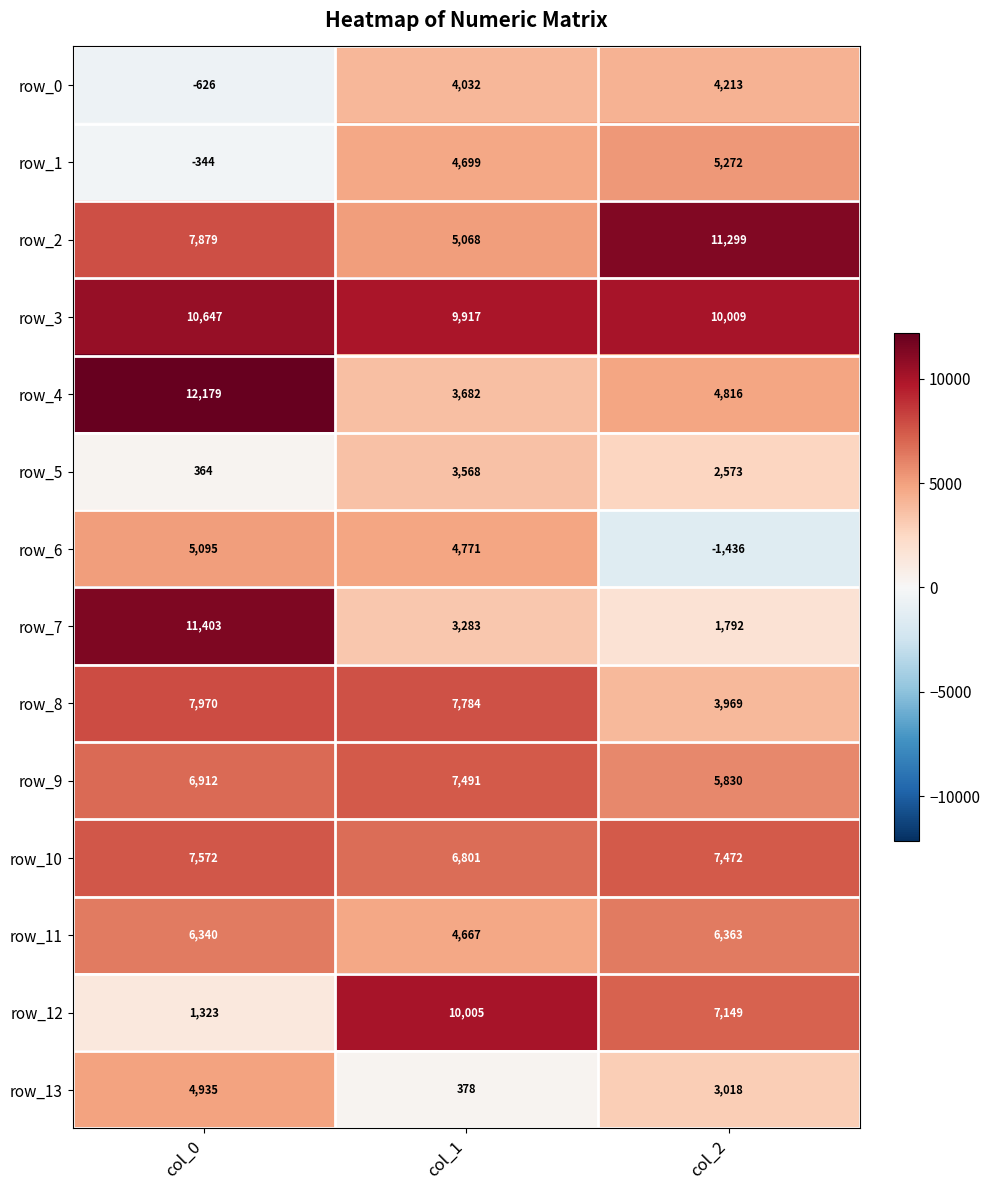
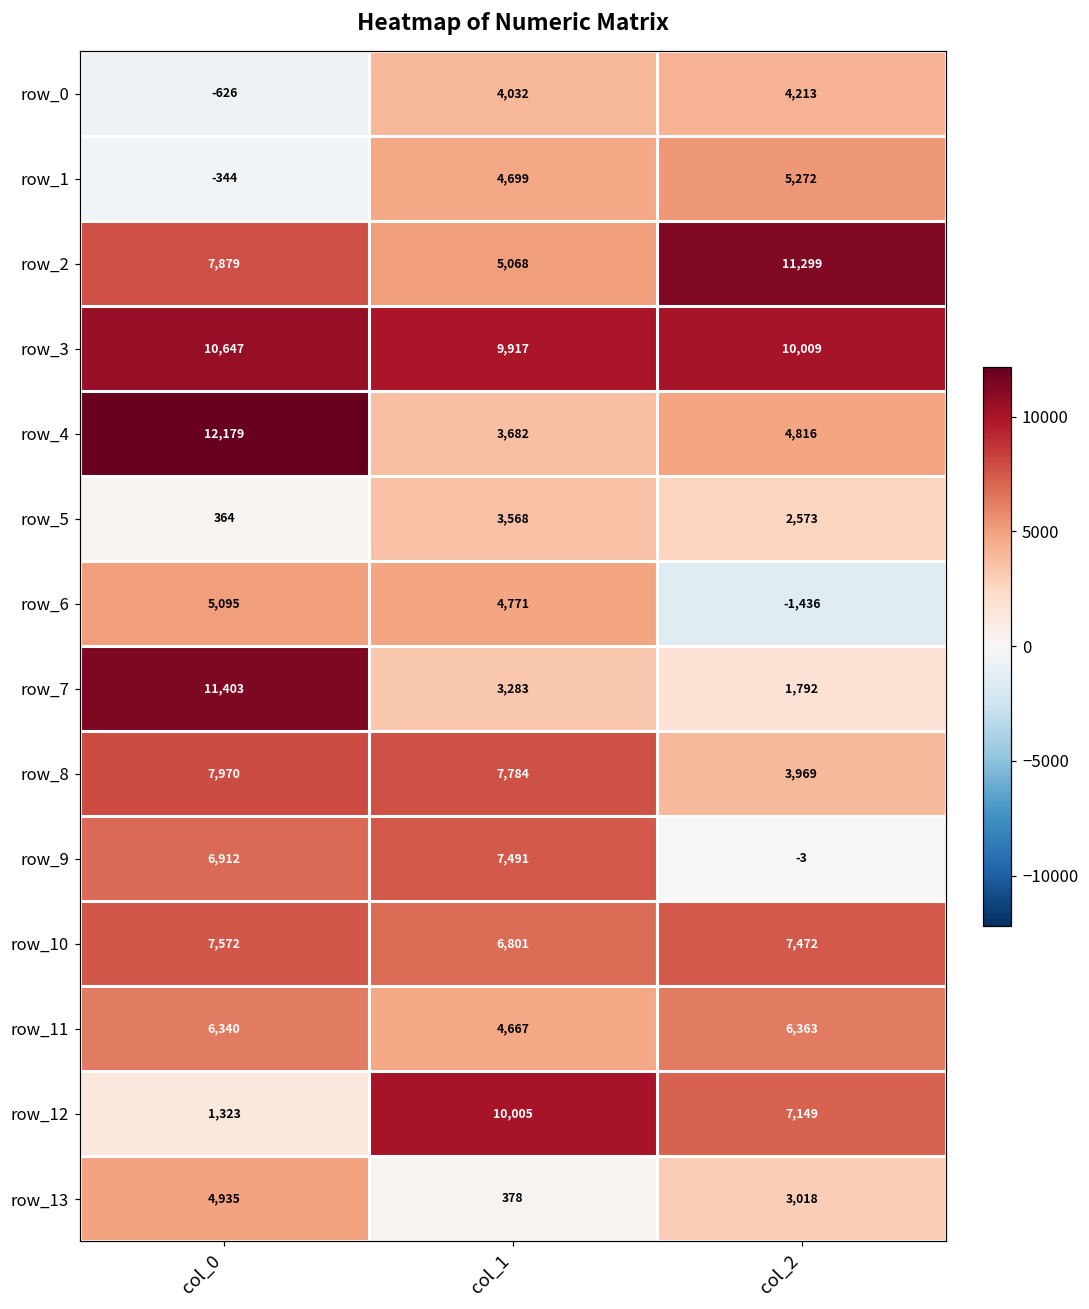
  {
    "row_0": {
      "col_0": "-626",
      "col_1": "4,032",
      "col_2": "4,213"
    },
    "row_1": {
      "col_0": "-344",
      "col_1": "4,699",
      "col_2": "5,272"
    },
    "row_2": {
      "col_0": "7,879",
      "col_1": "5,068",
      "col_2": "11,299"
    },
    "row_3": {
      "col_0": "10,647",
      "col_1": "9,917",
      "col_2": "10,009"
    },
    "row_4": {
      "col_0": "12,179",
      "col_1": "3,682",
      "col_2": "4,816"
    },
    "row_5": {
      "col_0": "364",
      "col_1": "3,568",
      "col_2": "2,573"
    },
    "row_6": {
      "col_0": "5,095",
      "col_1": "4,771",
      "col_2": "-1,436"
    },
    "row_7": {
      "col_0": "11,403",
      "col_1": "3,283",
      "col_2": "1,792"
    },
    "row_8": {
      "col_0": "7,970",
      "col_1": "7,784",
      "col_2": "3,969"
    },
    "row_9": {
      "col_0": "6,912",
      "col_1": "7,491",
-     "col_2": "5,830"
+     "col_2": "-3"
    },
    "row_10": {
      "col_0": "7,572",
      "col_1": "6,801",
      "col_2": "7,472"
    },
    "row_11": {
      "col_0": "6,340",
      "col_1": "4,667",
      "col_2": "6,363"
    },
    "row_12": {
      "col_0": "1,323",
      "col_1": "10,005",
      "col_2": "7,149"
    },
    "row_13": {
      "col_0": "4,935",
      "col_1": "378",
      "col_2": "3,018"
    }
  }
